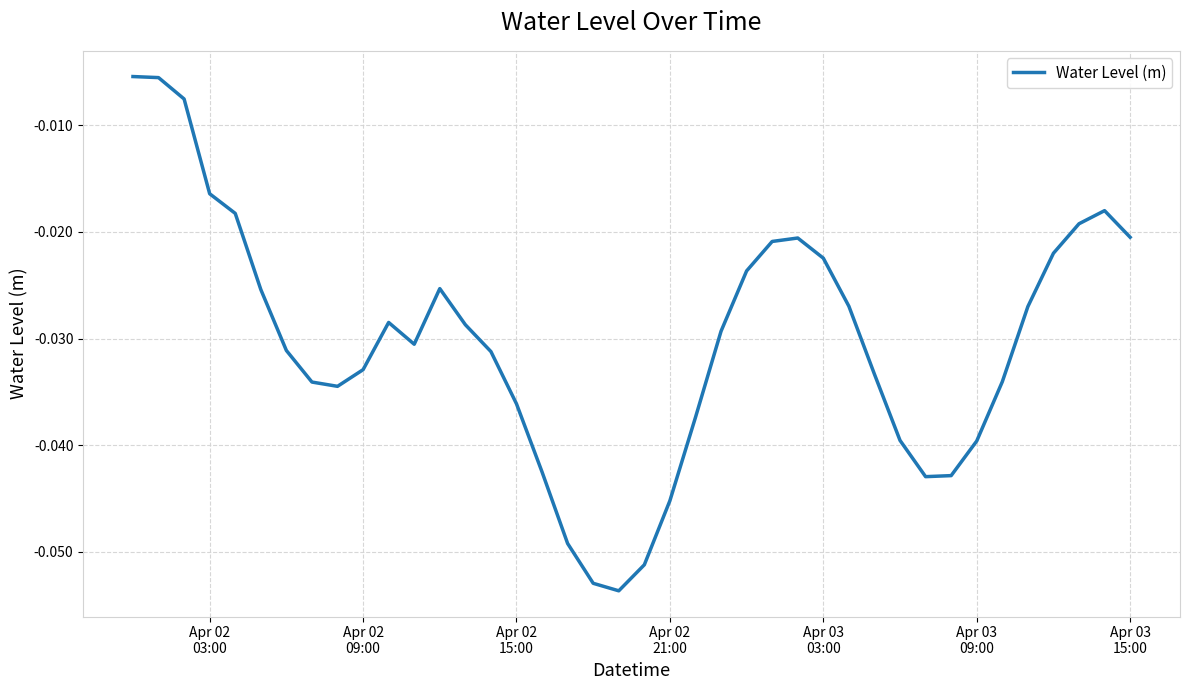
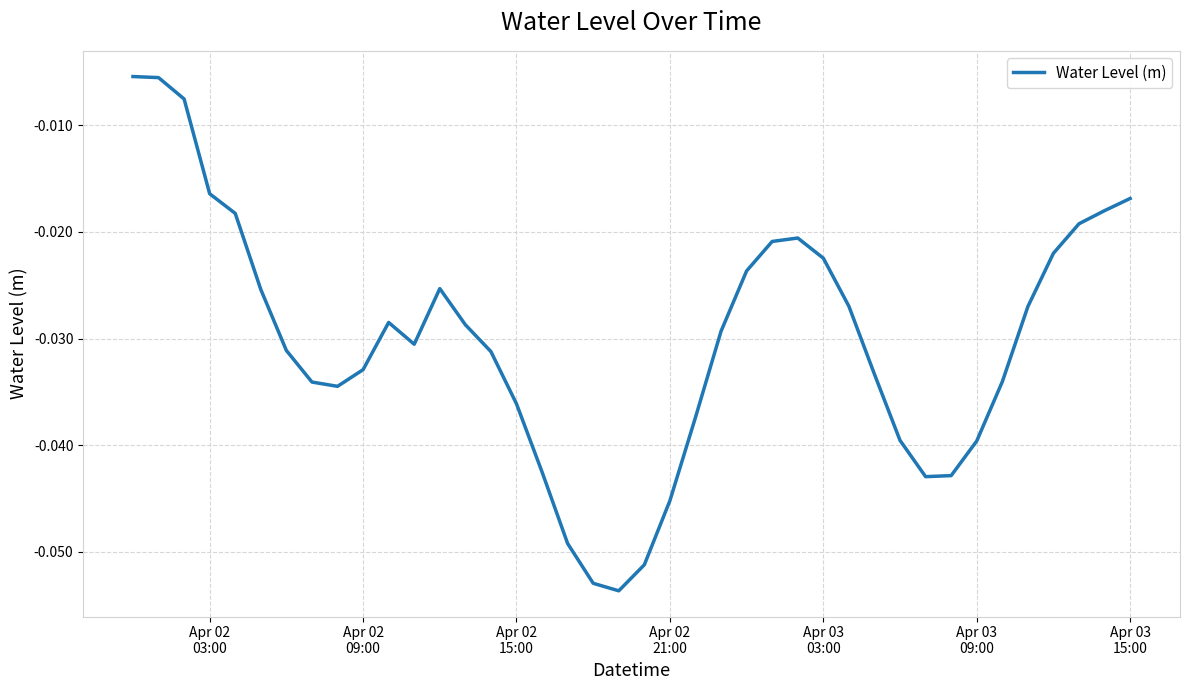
  {
    "Apr 02 03:00": -0.0164,
    "Apr 02 09:00": -0.0329,
    "Apr 02 15:00": -0.0361,
    "Apr 02 21:00": -0.0452,
    "Apr 03 03:00": -0.0225,
    "Apr 03 09:00": -0.0396,
-   "Apr 03 15:00": -0.0205
+   "Apr 03 15:00": -0.0169
  }
